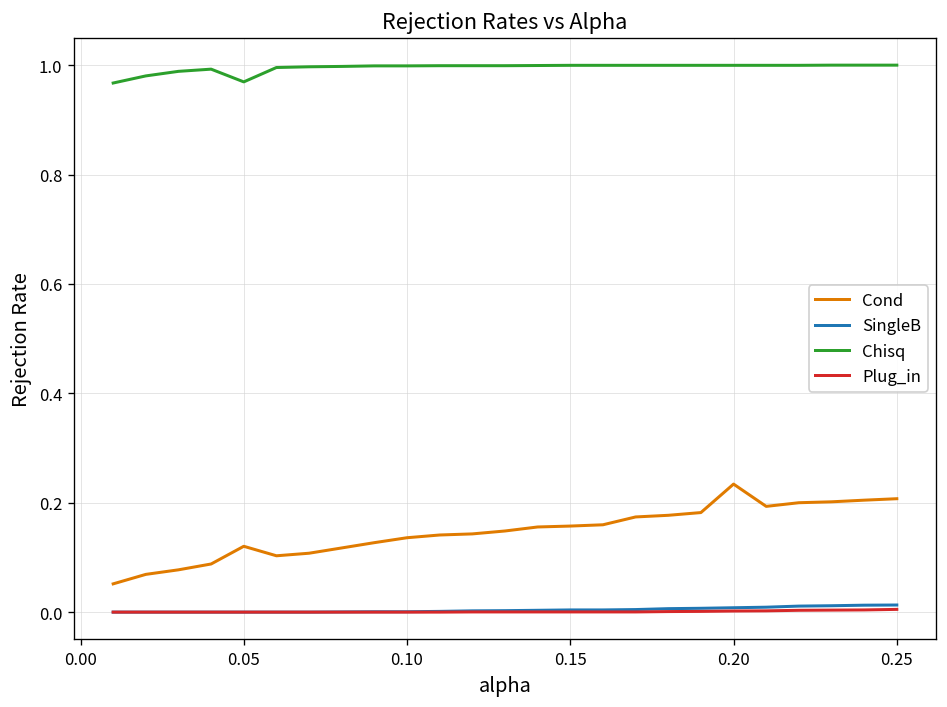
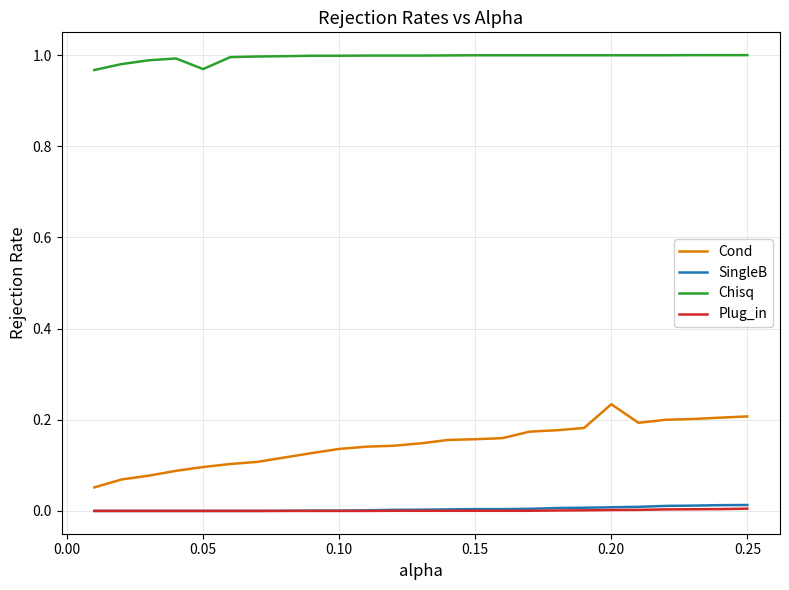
  {
    "Cond": {
-     "0.05": 0.12,
+     "0.05": 0.10,
      "0.10": 0.14,
      "0.15": 0.16,
      "0.20": 0.23,
      "0.25": 0.21
    },
    "SingleB": {
      "0.20": 0.01,
      "0.25": 0.01
    },
    "Chisq": {
      "0.05": 0.97,
      "0.10": 1.00,
      "0.15": 1.00,
      "0.20": 1.00,
      "0.25": 1.00
    },
    "Plug_in": {
      "0.20": 0.00,
      "0.25": 0.01
    }
  }
